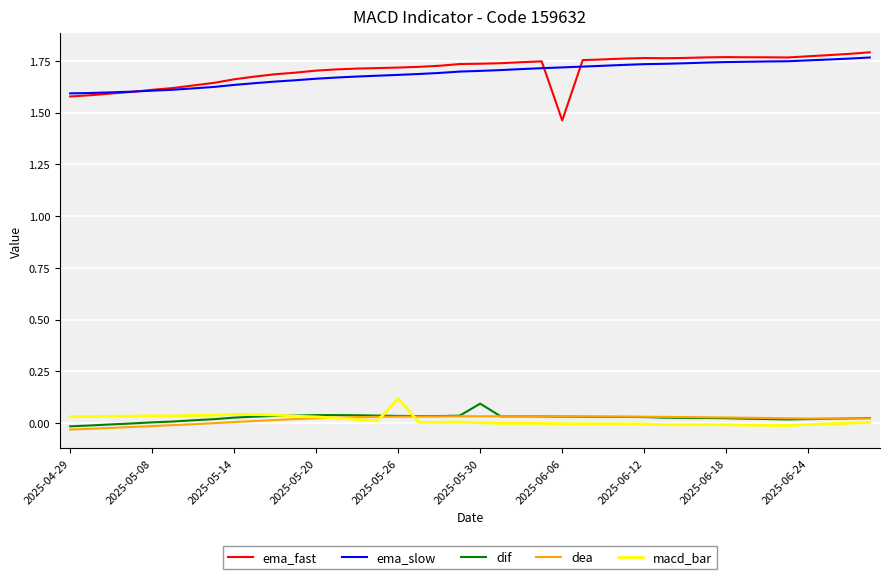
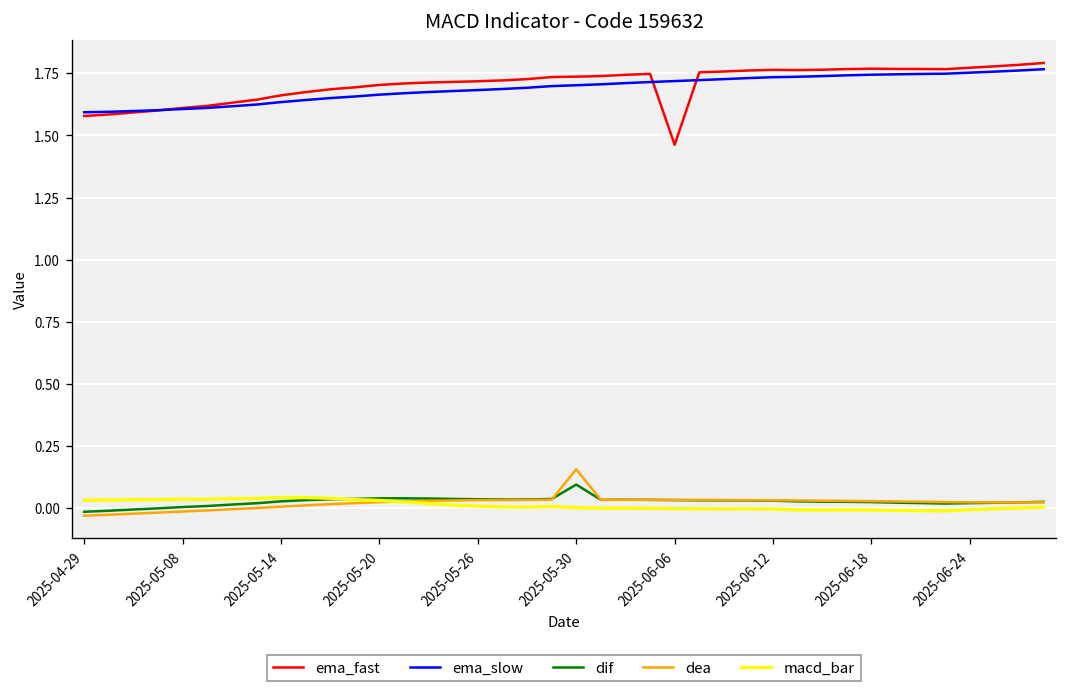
  {
    "ema_fast": {
      "2025-04-29": 1.58,
      "2025-05-14": 1.66,
      "2025-05-20": 1.70,
      "2025-05-26": 1.72,
      "2025-05-30": 1.74,
      "2025-06-06": 1.46,
      "2025-06-12": 1.76,
      "2025-06-18": 1.77,
      "2025-06-24": 1.77
    },
    "ema_slow": {
      "2025-04-29": 1.59,
      "2025-05-14": 1.63,
      "2025-05-20": 1.66,
      "2025-05-26": 1.68,
      "2025-05-30": 1.70,
      "2025-06-06": 1.72,
      "2025-06-12": 1.73,
      "2025-06-18": 1.74,
      "2025-06-24": 1.75
    },
    "dif": {
      "2025-04-29": -0.02,
      "2025-05-08": 0.00,
      "2025-05-14": 0.03,
      "2025-05-30": 0.09
    },
    "dea": {
      "2025-04-29": -0.03,
      "2025-05-08": -0.01,
      "2025-05-14": 0.01,
-     "2025-05-30": 0.03
+     "2025-05-30": 0.16
    },
    "macd_bar": {
      "2025-04-29": 0.03,
      "2025-05-08": 0.04,
      "2025-05-14": 0.04,
-     "2025-05-26": 0.12,
+     "2025-05-26": 0.01,
      "2025-05-30": 0.00,
      "2025-06-06": 0.00,
      "2025-06-12": 0.00,
      "2025-06-18": -0.01,
      "2025-06-24": -0.01
    }
  }
